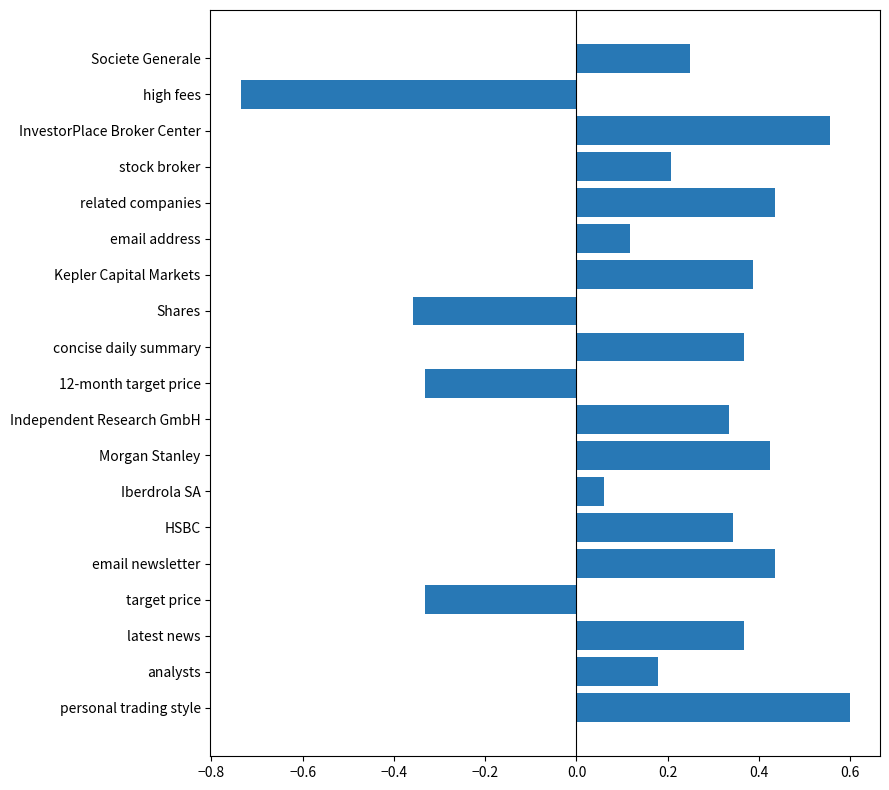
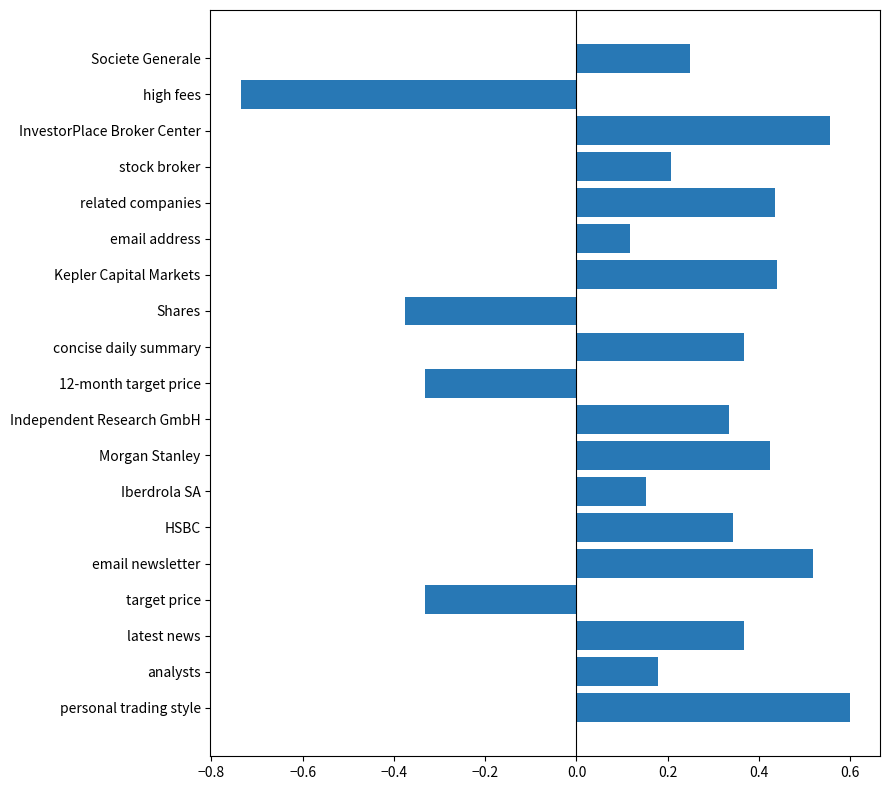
  {
    "Societe Generale": 0.25,
    "high fees": -0.74,
    "InvestorPlace Broker Center": 0.56,
    "stock broker": 0.21,
    "related companies": 0.44,
    "email address": 0.12,
-   "Kepler Capital Markets": 0.39,
-   "Shares": -0.36,
+   "Kepler Capital Markets": 0.44,
+   "Shares": -0.38,
    "concise daily summary": 0.37,
    "12-month target price": -0.33,
    "Independent Research GmbH": 0.33,
    "Morgan Stanley": 0.42,
-   "Iberdrola SA": 0.06,
+   "Iberdrola SA": 0.15,
    "HSBC": 0.34,
-   "email newsletter": 0.44,
+   "email newsletter": 0.52,
    "target price": -0.33,
    "latest news": 0.37,
    "analysts": 0.18,
    "personal trading style": 0.60
  }
